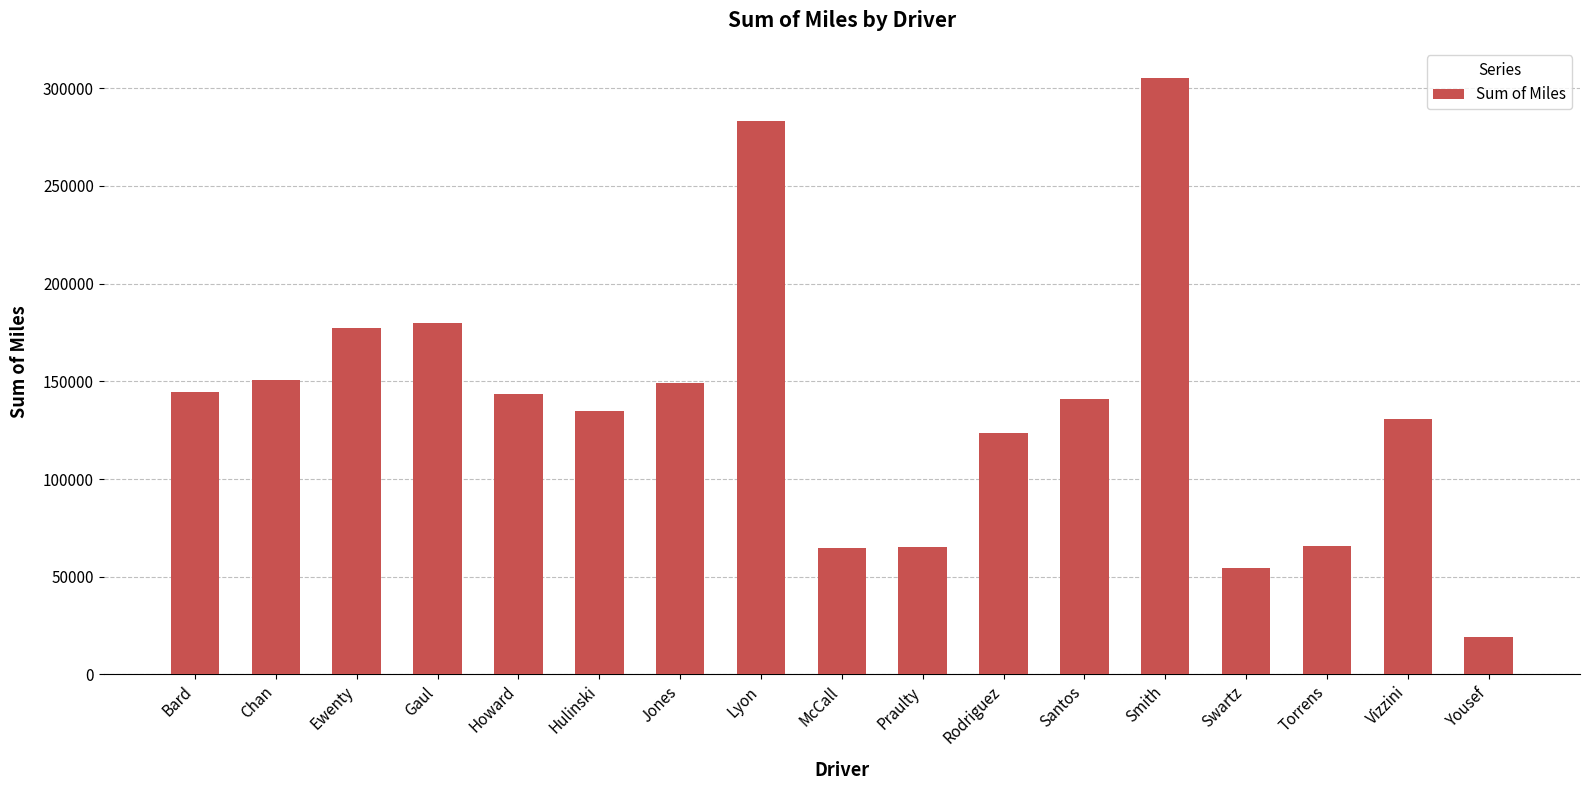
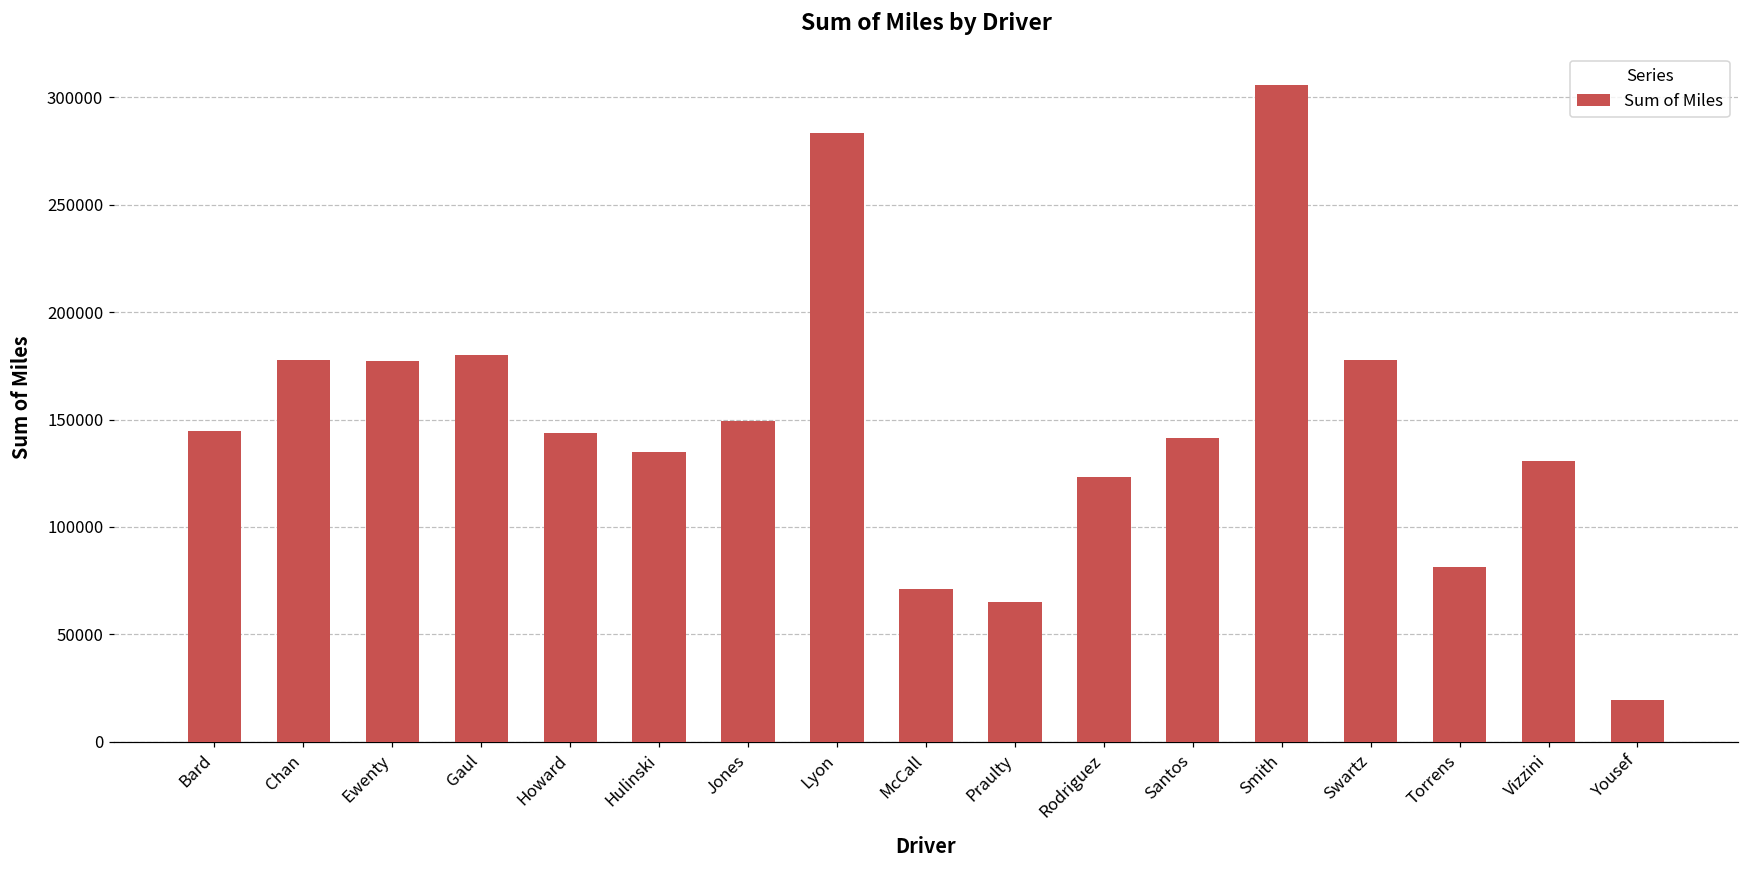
  {
    "Bard": 145000,
-   "Chan": 151000,
+   "Chan": 177000,
    "Ewenty": 177000,
    "Gaul": 180000,
    "Howard": 144000,
    "Hulinski": 135000,
    "Jones": 149000,
    "Lyon": 283000,
-   "McCall": 65000,
+   "McCall": 71000,
    "Praulty": 65000,
    "Rodriguez": 123000,
    "Santos": 141000,
    "Smith": 305000,
-   "Swartz": 55000,
-   "Torrens": 66000,
+   "Swartz": 178000,
+   "Torrens": 82000,
    "Vizzini": 131000,
    "Yousef": 19000
  }
